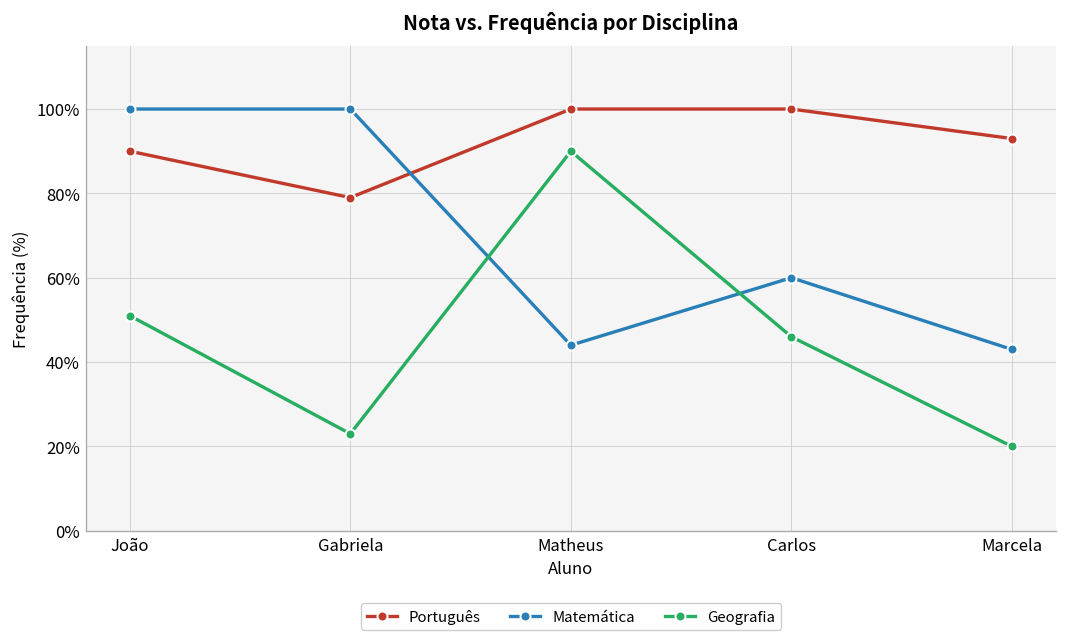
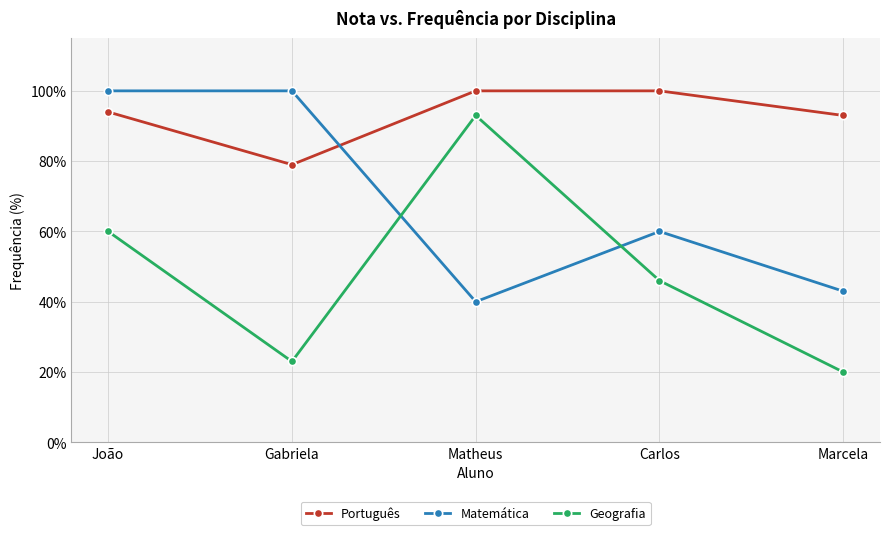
  {
    "Português": {
-     "João": "90%",
+     "João": "94%",
      "Gabriela": "79%",
      "Matheus": "100%",
      "Carlos": "100%",
      "Marcela": "93%"
    },
    "Matemática": {
      "João": "100%",
      "Gabriela": "100%",
-     "Matheus": "44%",
+     "Matheus": "40%",
      "Carlos": "60%",
      "Marcela": "43%"
    },
    "Geografia": {
-     "João": "51%",
+     "João": "60%",
      "Gabriela": "23%",
-     "Matheus": "90%",
+     "Matheus": "93%",
      "Carlos": "46%",
      "Marcela": "20%"
    }
  }
